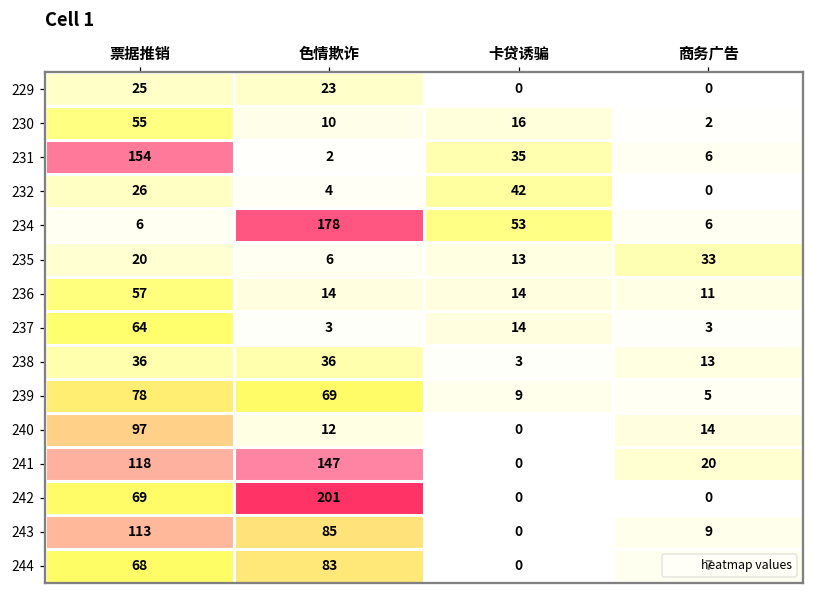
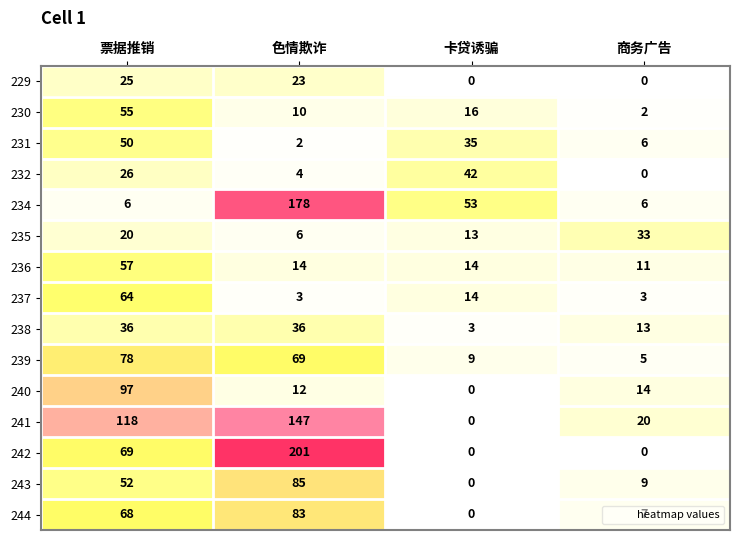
  {
    "229": {
      "票据推销": 25,
      "色情欺诈": 23,
      "卡贷诱骗": 0,
      "商务广告": 0
    },
    "230": {
      "票据推销": 55,
      "色情欺诈": 10,
      "卡贷诱骗": 16,
      "商务广告": 2
    },
    "231": {
-     "票据推销": 154,
+     "票据推销": 50,
      "色情欺诈": 2,
      "卡贷诱骗": 35,
      "商务广告": 6
    },
    "232": {
      "票据推销": 26,
      "色情欺诈": 4,
      "卡贷诱骗": 42,
      "商务广告": 0
    },
    "234": {
      "票据推销": 6,
      "色情欺诈": 178,
      "卡贷诱骗": 53,
      "商务广告": 6
    },
    "235": {
      "票据推销": 20,
      "色情欺诈": 6,
      "卡贷诱骗": 13,
      "商务广告": 33
    },
    "236": {
      "票据推销": 57,
      "色情欺诈": 14,
      "卡贷诱骗": 14,
      "商务广告": 11
    },
    "237": {
      "票据推销": 64,
      "色情欺诈": 3,
      "卡贷诱骗": 14,
      "商务广告": 3
    },
    "238": {
      "票据推销": 36,
      "色情欺诈": 36,
      "卡贷诱骗": 3,
      "商务广告": 13
    },
    "239": {
      "票据推销": 78,
      "色情欺诈": 69,
      "卡贷诱骗": 9,
      "商务广告": 5
    },
    "240": {
      "票据推销": 97,
      "色情欺诈": 12,
      "卡贷诱骗": 0,
      "商务广告": 14
    },
    "241": {
      "票据推销": 118,
      "色情欺诈": 147,
      "卡贷诱骗": 0,
      "商务广告": 20
    },
    "242": {
      "票据推销": 69,
      "色情欺诈": 201,
      "卡贷诱骗": 0,
      "商务广告": 0
    },
    "243": {
-     "票据推销": 113,
+     "票据推销": 52,
      "色情欺诈": 85,
      "卡贷诱骗": 0,
      "商务广告": 9
    },
    "244": {
      "票据推销": 68,
      "色情欺诈": 83,
      "卡贷诱骗": 0
    }
  }
